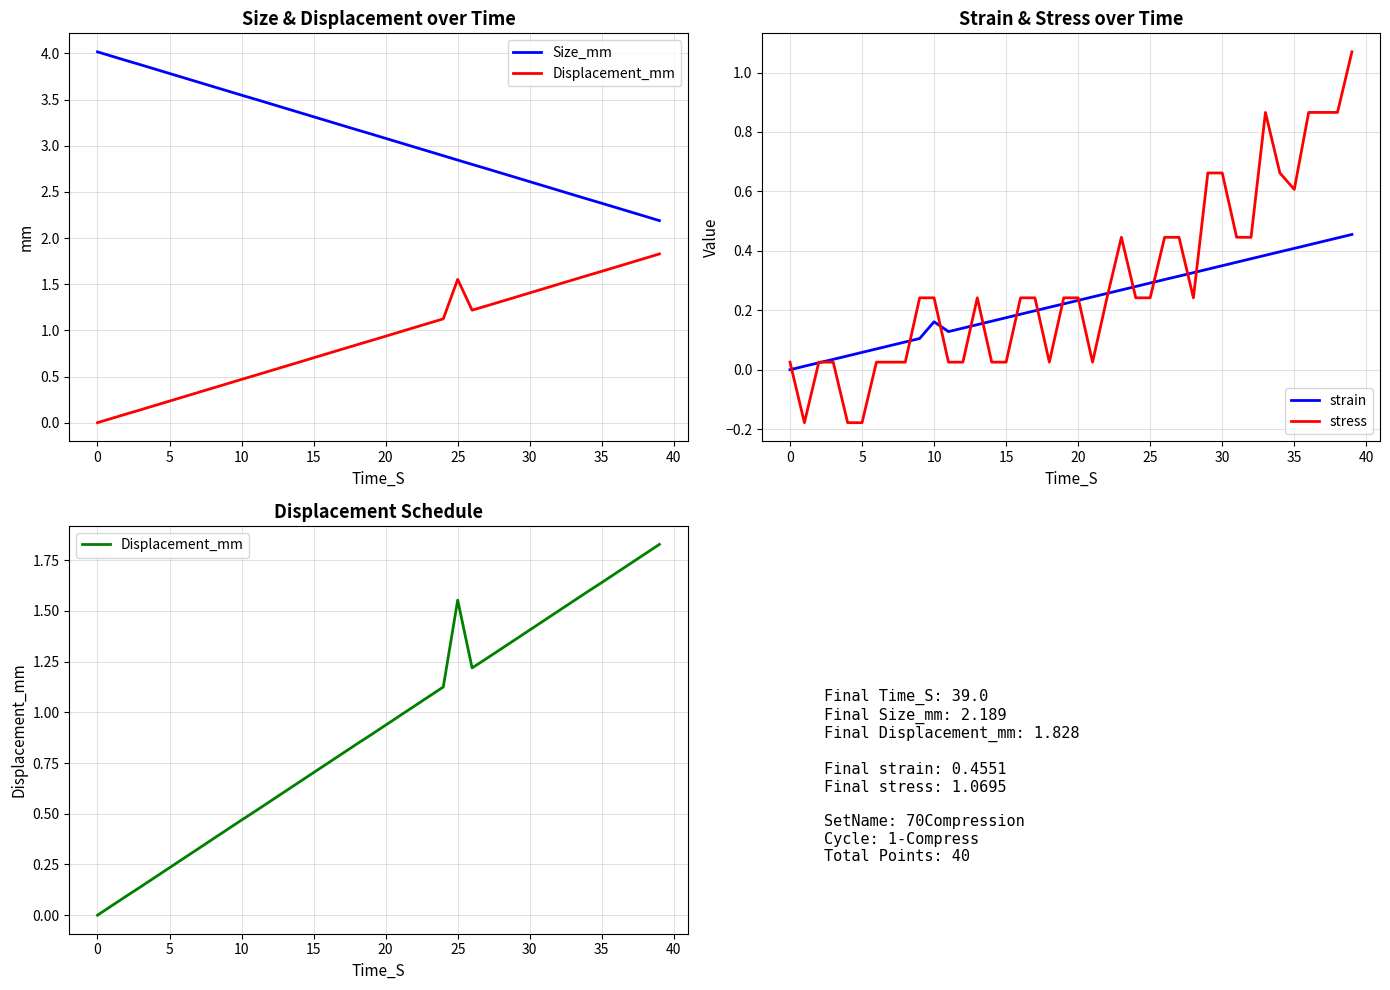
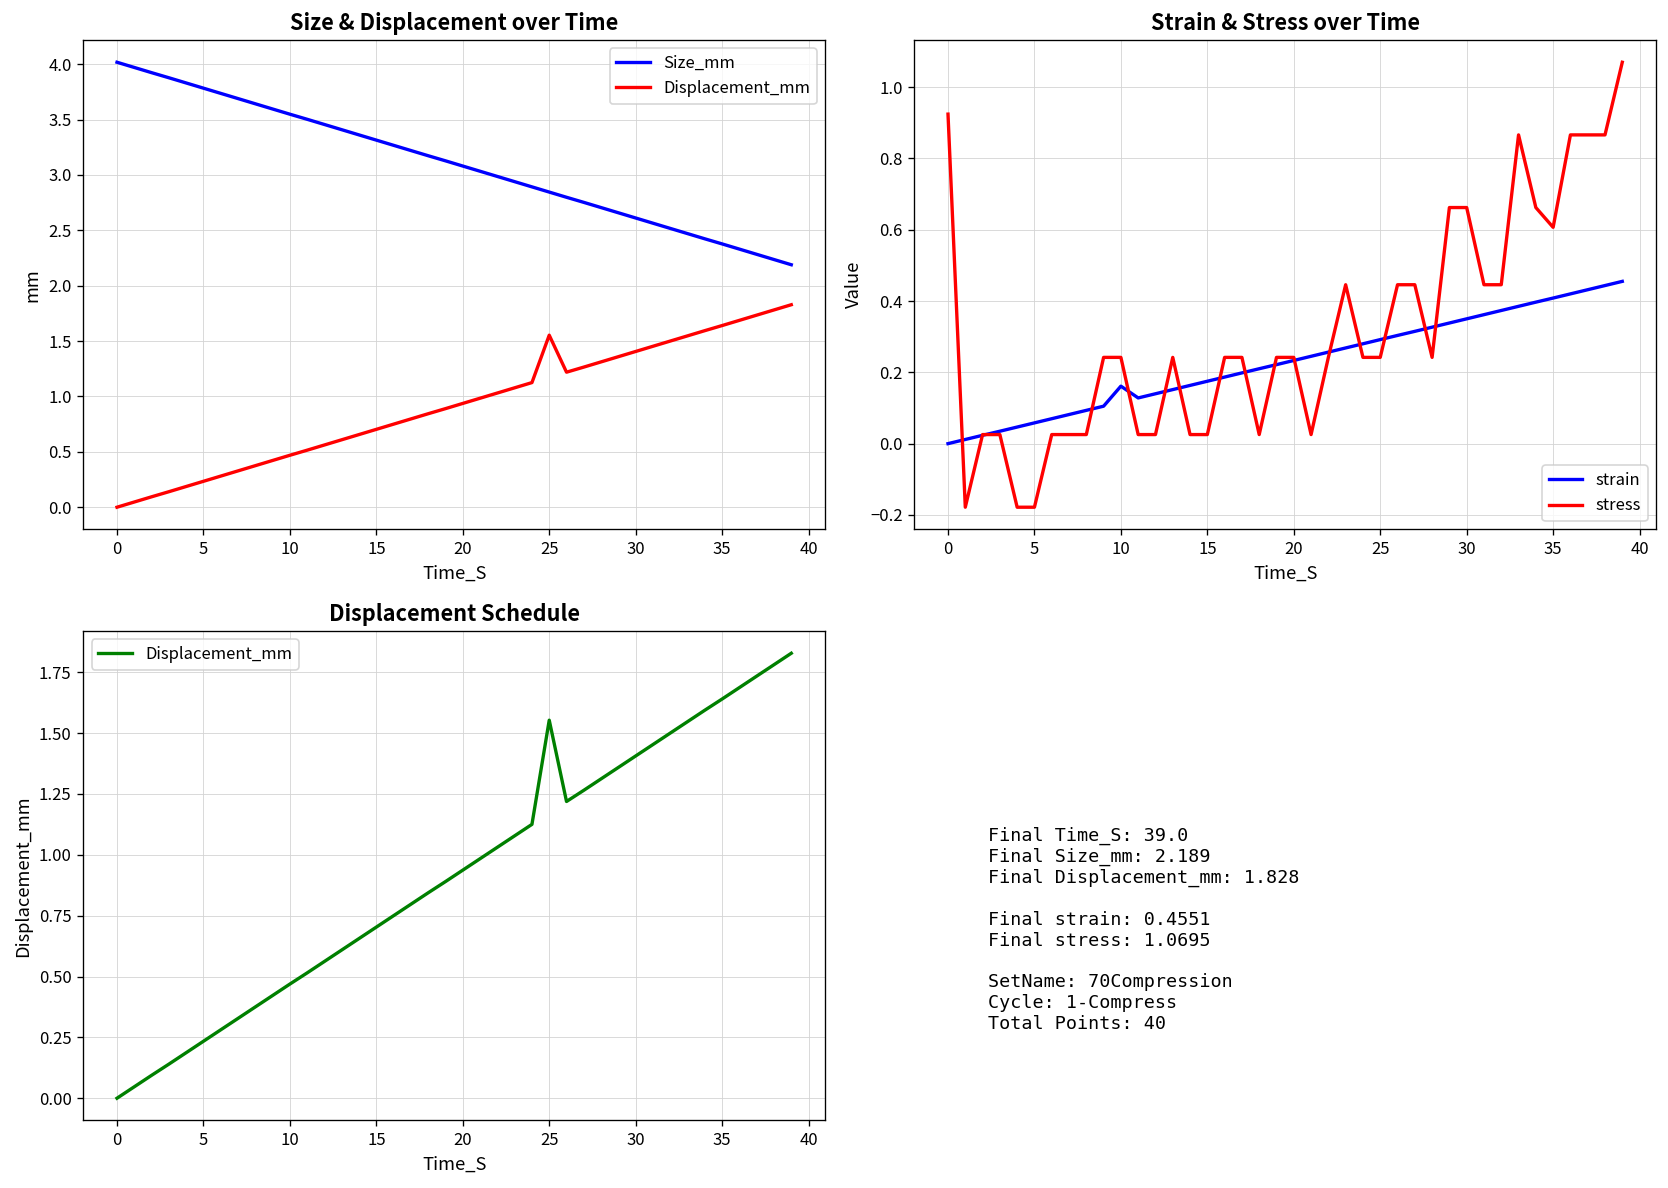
  {
    "Size & Displacement over Time": {
      "Size_mm": {
        "0": 4.0,
        "5": 3.8,
        "10": 3.5,
        "15": 3.3,
        "20": 3.1,
        "25": 2.8,
        "30": 2.6,
        "35": 2.4
      }
    },
    "Strain & Stress over Time": {
      "strain": {
        "0": 0.00,
        "5": 0.06,
        "10": 0.16,
        "15": 0.18,
        "20": 0.23,
        "25": 0.29,
        "30": 0.35,
        "35": 0.41
      },
      "stress": {
-       "0": 0.03,
+       "0": 0.92,
        "5": -0.18,
        "10": 0.24,
        "15": 0.03,
        "20": 0.24,
        "25": 0.24,
        "30": 0.66,
        "35": 0.61
      }
    },
    "Displacement Schedule": {
      "0": 0.00,
      "5": 0.23,
      "10": 0.47,
      "15": 0.70,
      "20": 0.94,
      "25": 1.55,
      "30": 1.41,
      "35": 1.64
    }
  }
